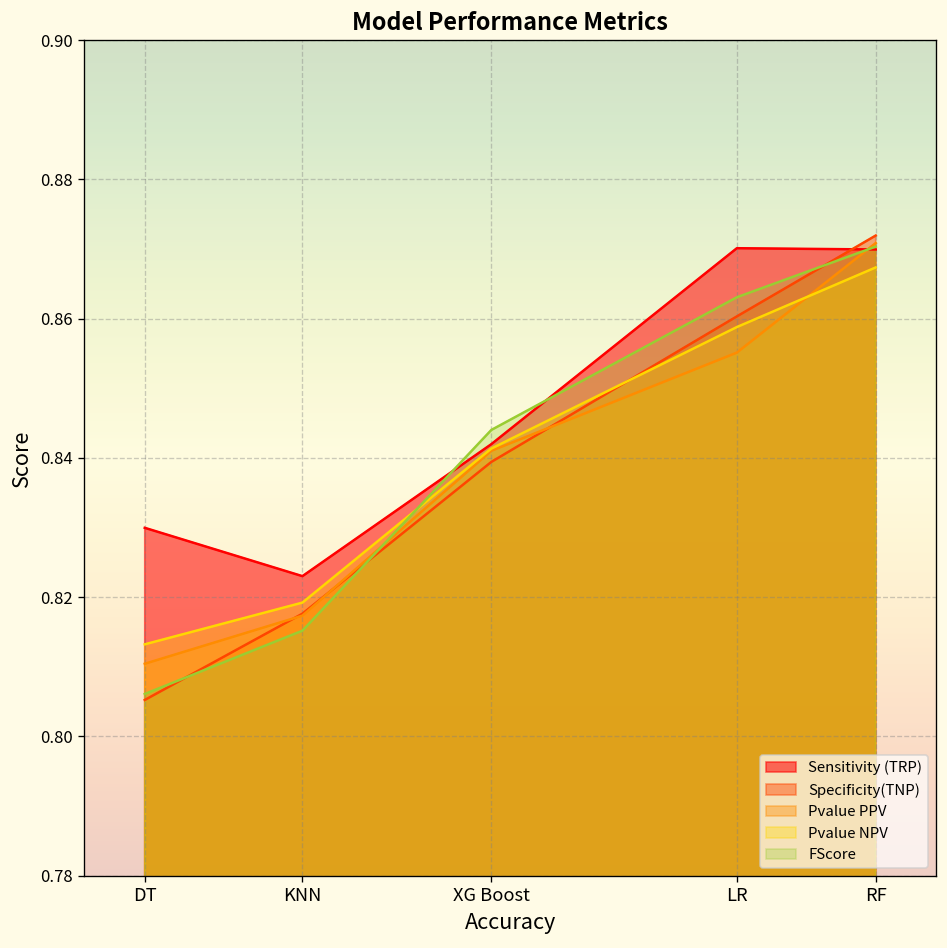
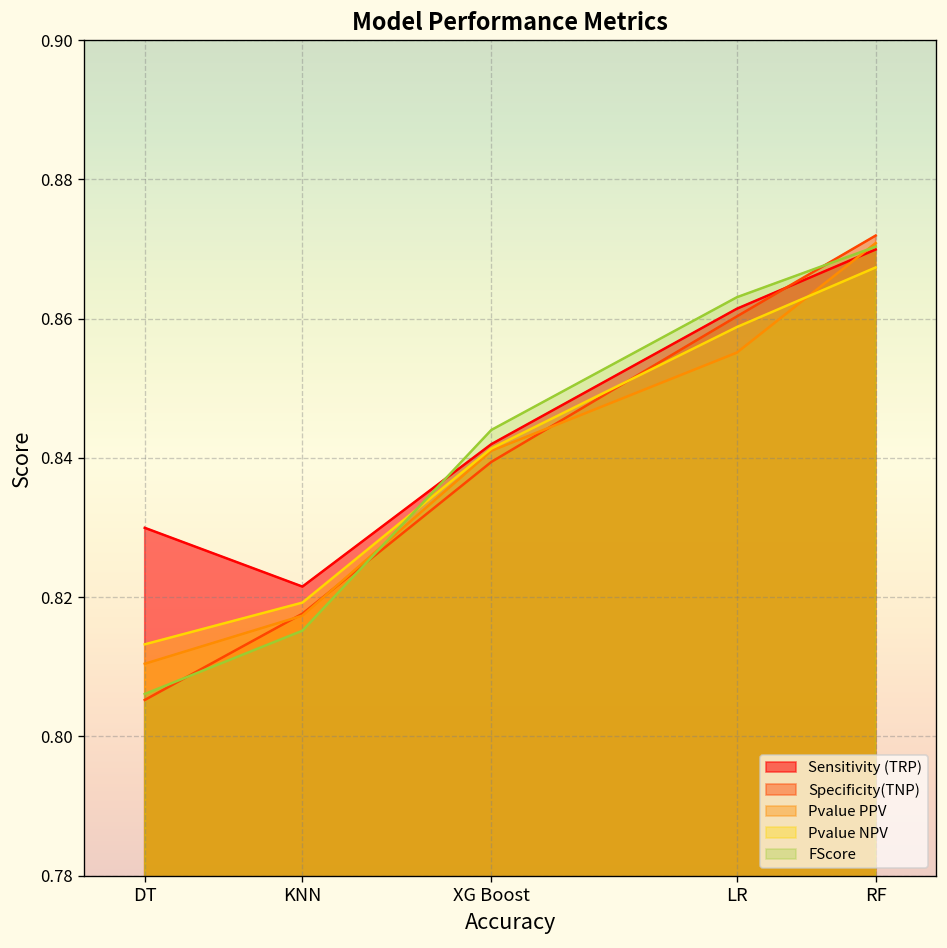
  {
    "Sensitivity (TRP)": {
      "DT": 0.830,
-     "KNN": 0.823,
+     "KNN": 0.822,
      "XG Boost": 0.842,
-     "LR": 0.870
+     "LR": 0.861
    }
  }
